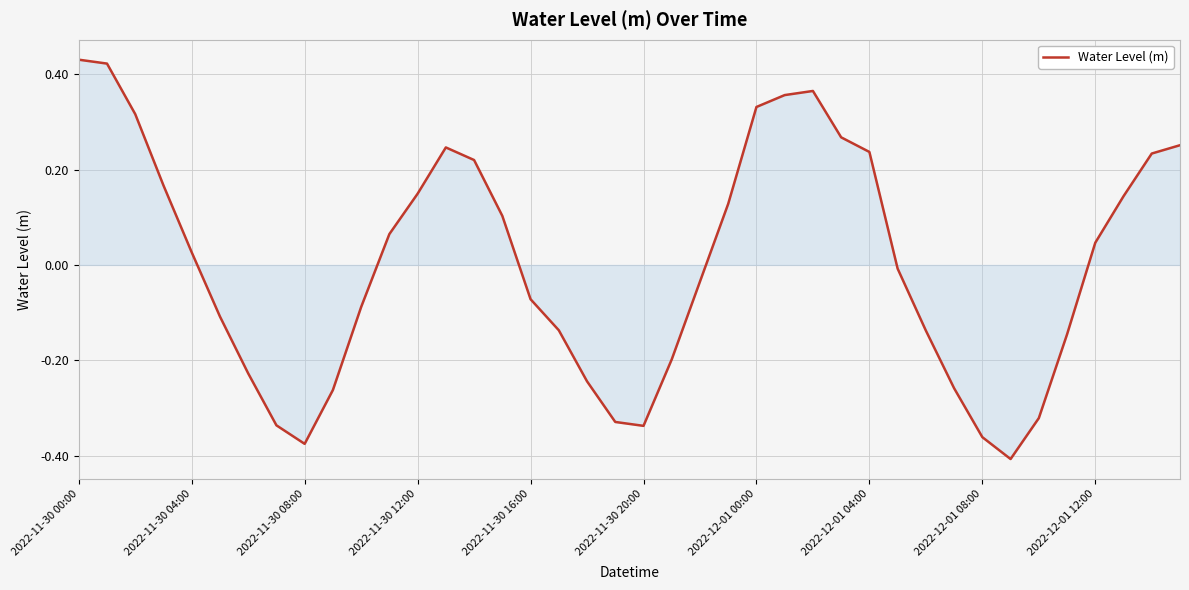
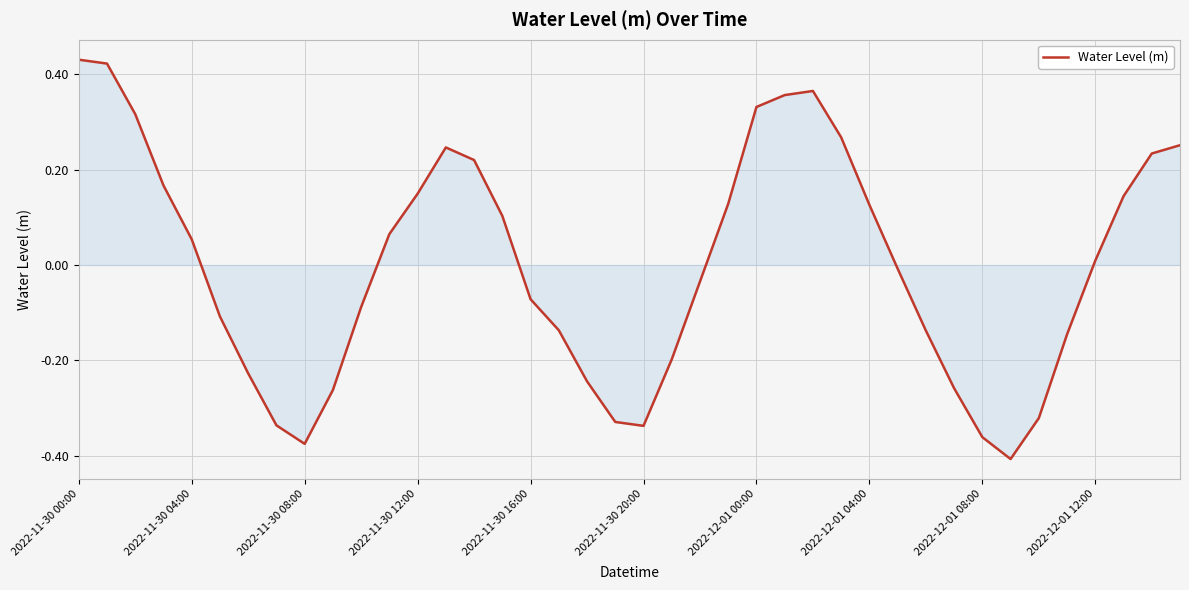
  {
    "Water Level (m)": {
-     "2022-11-30 04:00": 0.03,
+     "2022-11-30 04:00": 0.05,
      "2022-11-30 08:00": -0.38,
      "2022-11-30 16:00": -0.07,
      "2022-11-30 20:00": -0.34,
-     "2022-12-01 04:00": 0.24,
+     "2022-12-01 04:00": 0.13,
      "2022-12-01 08:00": -0.36,
-     "2022-12-01 12:00": 0.05
+     "2022-12-01 12:00": 0.01
    }
  }
